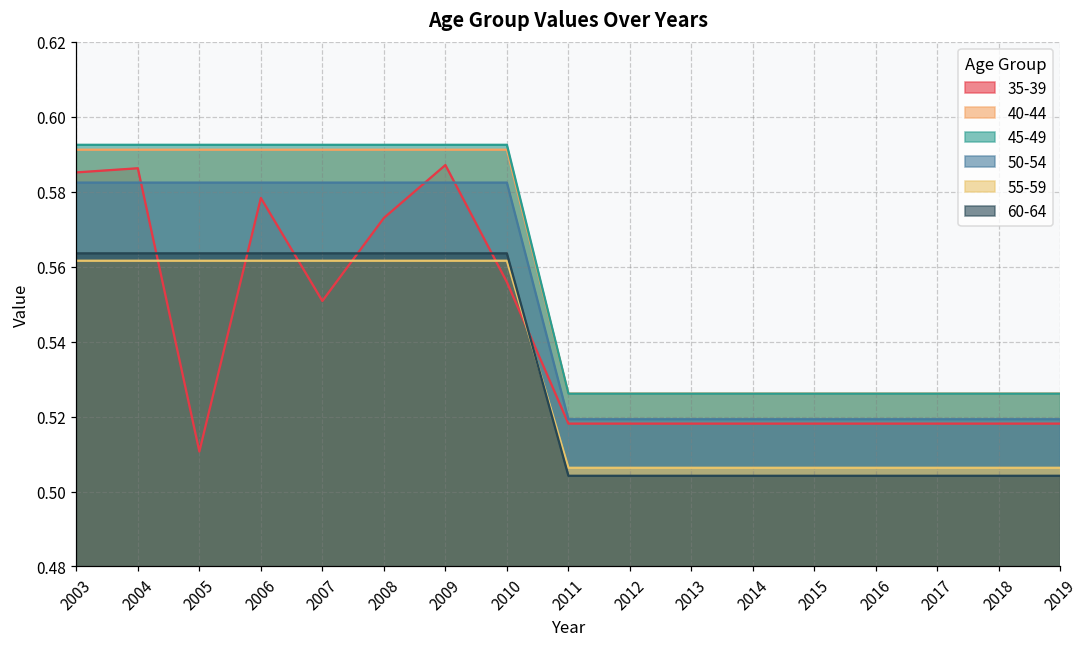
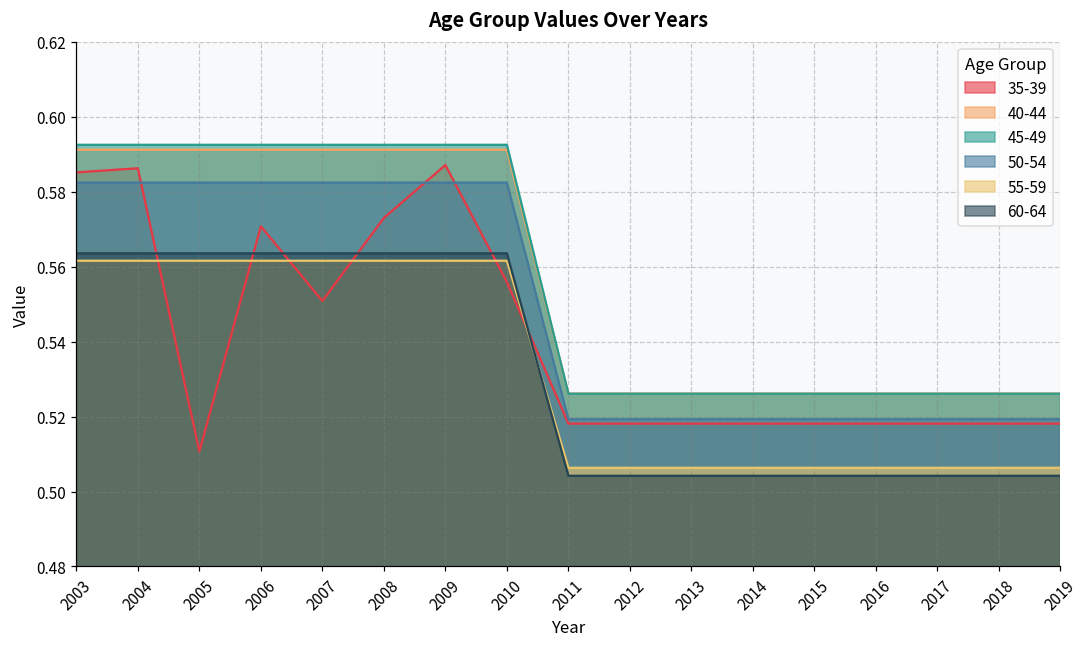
  {
    "35-39": {
      "2003": 0.585,
      "2004": 0.586,
      "2005": 0.511,
-     "2006": 0.578,
+     "2006": 0.571,
      "2007": 0.551,
      "2008": 0.573,
      "2009": 0.587,
      "2010": 0.556,
      "2011": 0.518,
      "2012": 0.518,
      "2013": 0.518,
      "2014": 0.518,
      "2015": 0.518,
      "2016": 0.518,
      "2017": 0.518,
      "2018": 0.518,
      "2019": 0.518
    },
    "60-64": {
      "2003": 0.564,
      "2004": 0.564,
      "2005": 0.564,
      "2006": 0.564,
      "2007": 0.564,
      "2008": 0.564,
      "2009": 0.564,
      "2010": 0.564,
      "2011": 0.504,
      "2012": 0.504,
      "2013": 0.504,
      "2014": 0.504,
      "2015": 0.504,
      "2016": 0.504,
      "2017": 0.504,
      "2018": 0.504,
      "2019": 0.504
    }
  }
